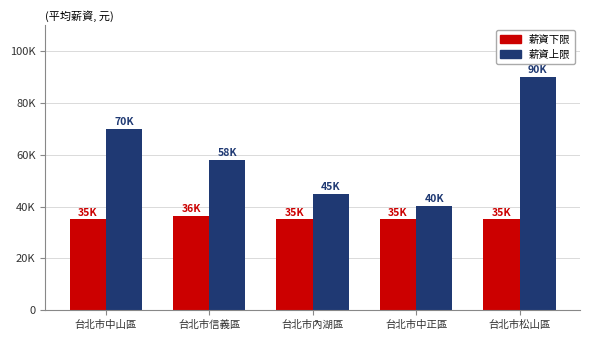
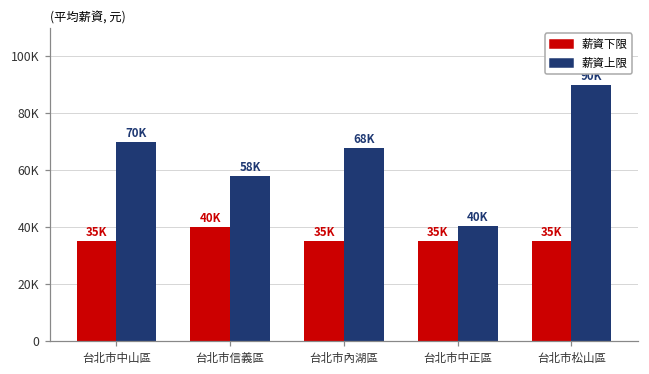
  {
    "薪資下限": {
      "台北市中山區": "35K",
-     "台北市信義區": "36K",
+     "台北市信義區": "40K",
      "台北市內湖區": "35K",
      "台北市中正區": "35K",
      "台北市松山區": "35K"
    },
    "薪資上限": {
      "台北市中山區": "70K",
      "台北市信義區": "58K",
-     "台北市內湖區": "45K",
+     "台北市內湖區": "68K",
      "台北市中正區": "40K",
      "台北市松山區": "90K"
    }
  }
